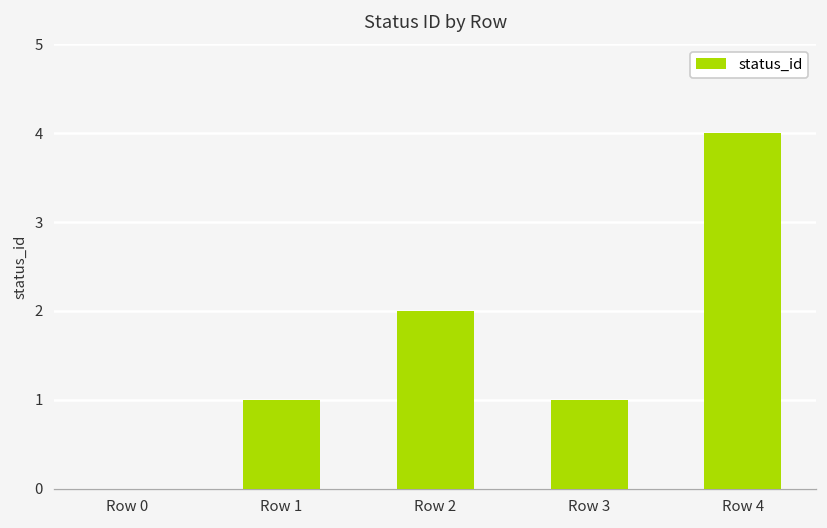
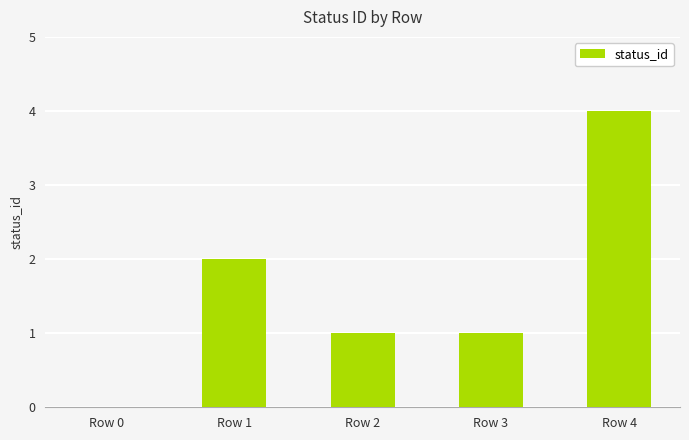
  {
    "Row 0": 0,
-   "Row 1": 1,
-   "Row 2": 2,
+   "Row 1": 2,
+   "Row 2": 1,
    "Row 3": 1,
    "Row 4": 4
  }
